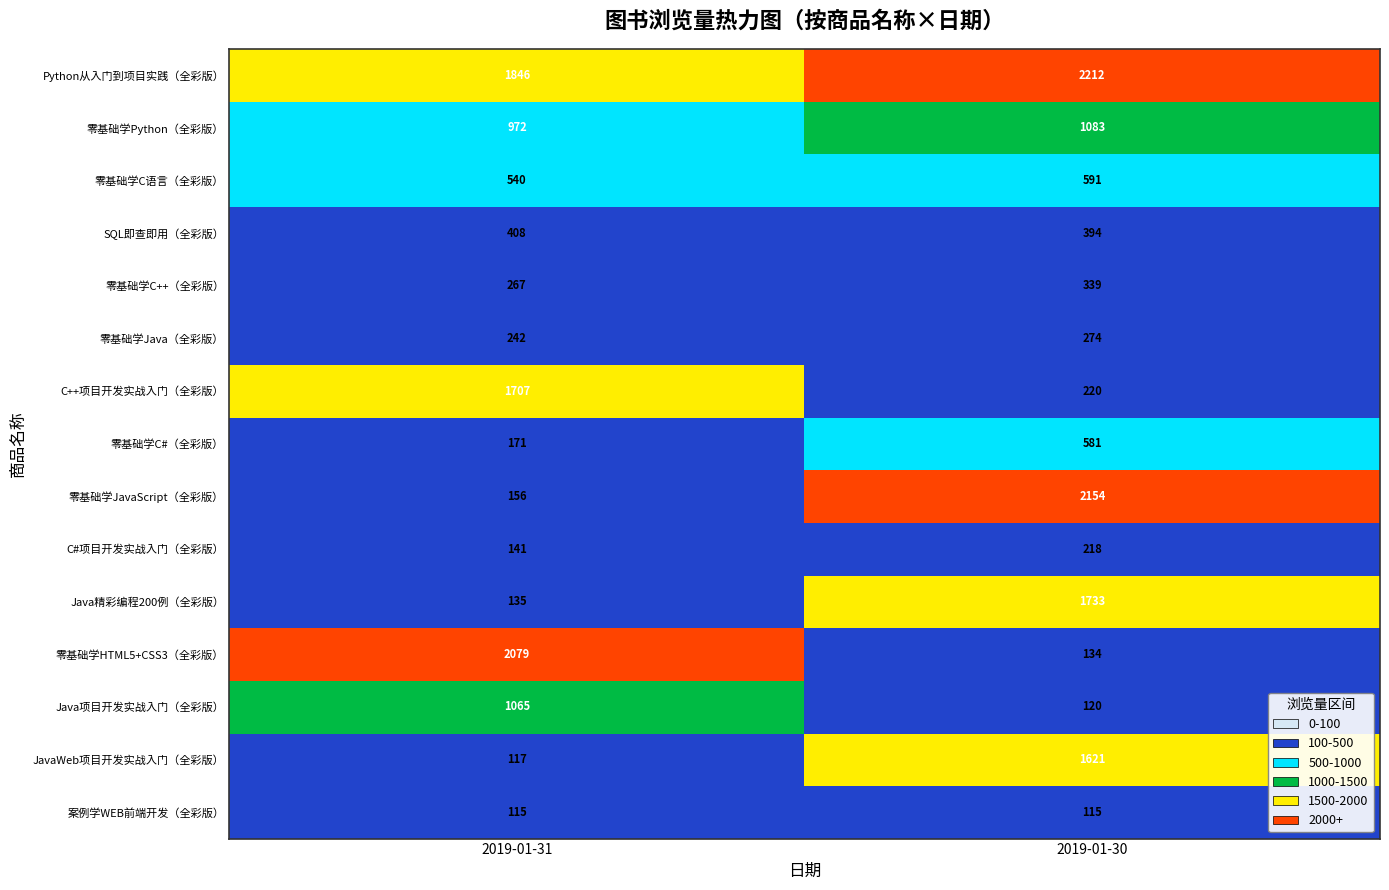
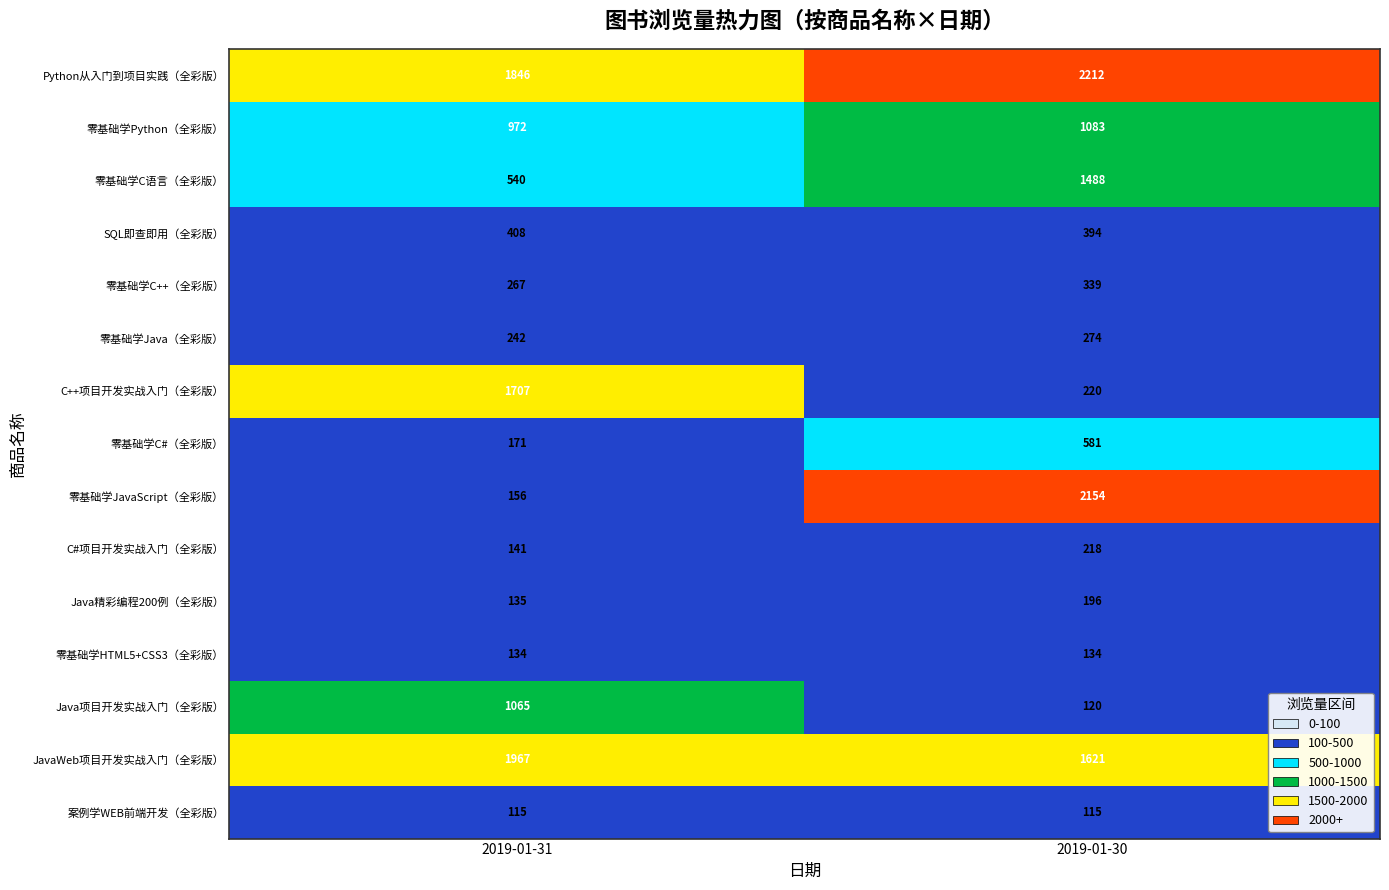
  {
    "Python从入门到项目实践（全彩版）": {
      "2019-01-31": 1846,
      "2019-01-30": 2212
    },
    "零基础学Python（全彩版）": {
      "2019-01-31": 972,
      "2019-01-30": 1083
    },
    "零基础学C语言（全彩版）": {
      "2019-01-31": 540,
-     "2019-01-30": 591
+     "2019-01-30": 1488
    },
    "SQL即查即用（全彩版）": {
      "2019-01-31": 408,
      "2019-01-30": 394
    },
    "零基础学C++（全彩版）": {
      "2019-01-31": 267,
      "2019-01-30": 339
    },
    "零基础学Java（全彩版）": {
      "2019-01-31": 242,
      "2019-01-30": 274
    },
    "C++项目开发实战入门（全彩版）": {
      "2019-01-31": 1707,
      "2019-01-30": 220
    },
    "零基础学C#（全彩版）": {
      "2019-01-31": 171,
      "2019-01-30": 581
    },
    "零基础学JavaScript（全彩版）": {
      "2019-01-31": 156,
      "2019-01-30": 2154
    },
    "C#项目开发实战入门（全彩版）": {
      "2019-01-31": 141,
      "2019-01-30": 218
    },
    "Java精彩编程200例（全彩版）": {
      "2019-01-31": 135,
-     "2019-01-30": 1733
+     "2019-01-30": 196
    },
    "零基础学HTML5+CSS3（全彩版）": {
-     "2019-01-31": 2079,
+     "2019-01-31": 134,
      "2019-01-30": 134
    },
    "Java项目开发实战入门（全彩版）": {
      "2019-01-31": 1065,
      "2019-01-30": 120
    },
    "JavaWeb项目开发实战入门（全彩版）": {
-     "2019-01-31": 117,
+     "2019-01-31": 1967,
      "2019-01-30": 1621
    },
    "案例学WEB前端开发（全彩版）": {
      "2019-01-31": 115,
      "2019-01-30": 115
    }
  }
